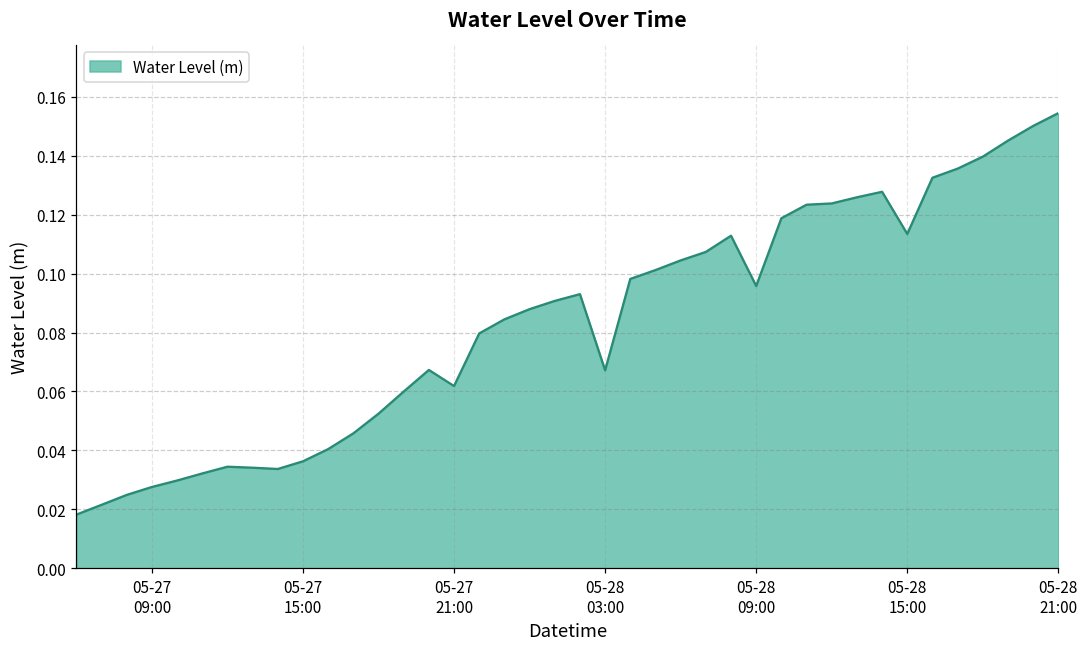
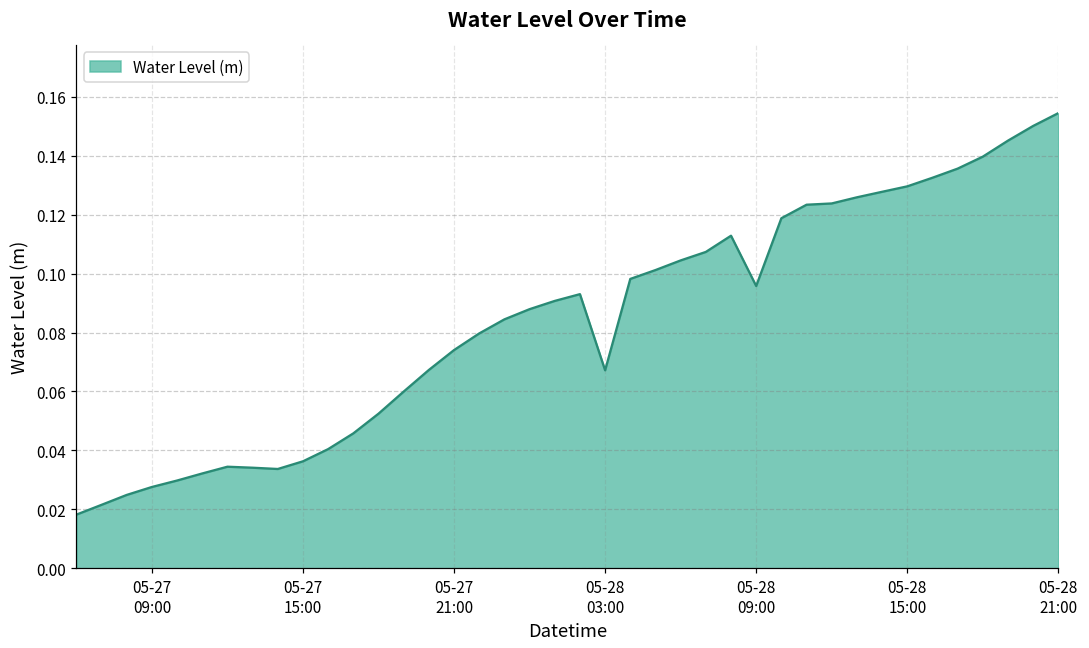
  {
    "05-27 09:00": 0.028,
    "05-27 15:00": 0.036,
-   "05-27 21:00": 0.062,
+   "05-27 21:00": 0.074,
    "05-28 03:00": 0.067,
    "05-28 09:00": 0.096,
-   "05-28 15:00": 0.113,
+   "05-28 15:00": 0.130,
    "05-28 21:00": 0.154
  }
